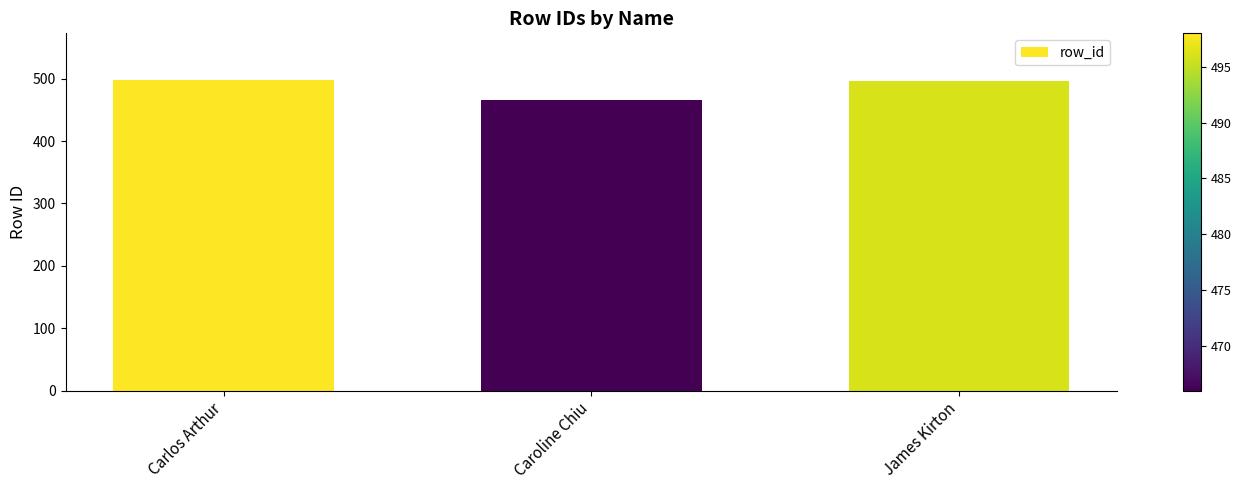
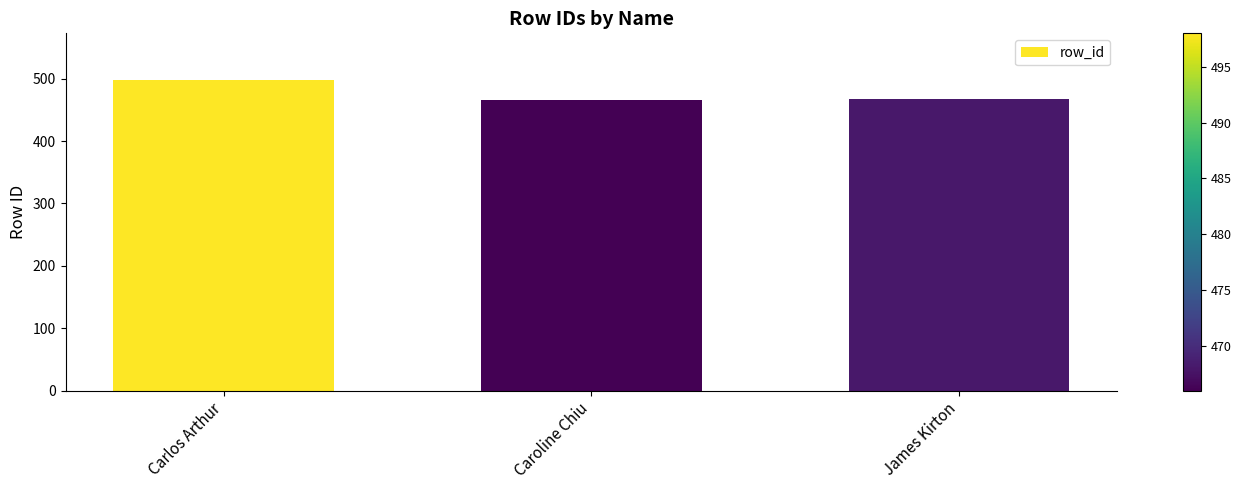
  {
    "Carlos Arthur": 500,
    "Caroline Chiu": 470,
-   "James Kirton": 500
+   "James Kirton": 470
  }
